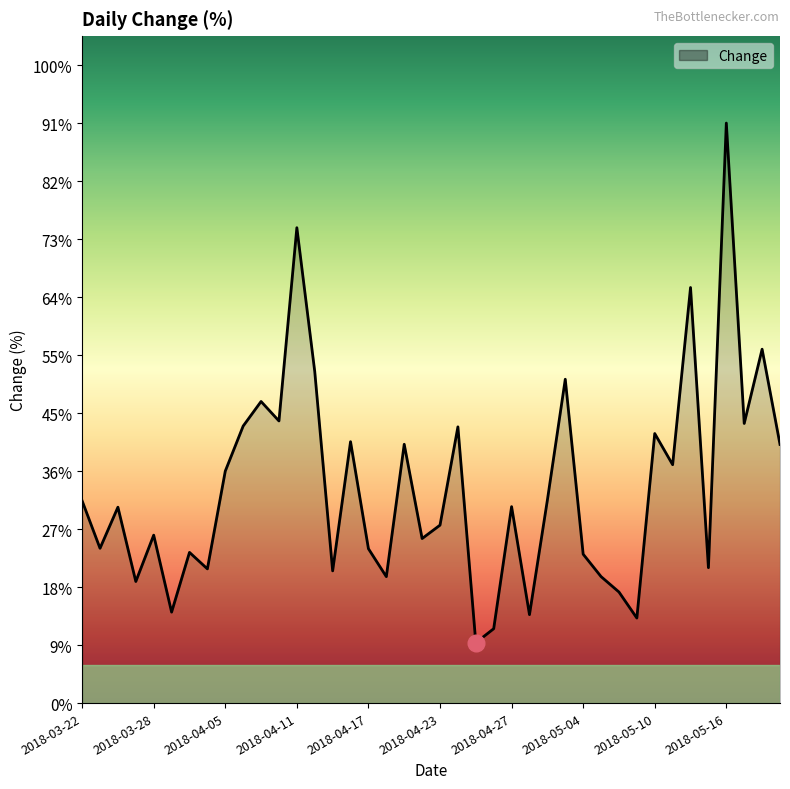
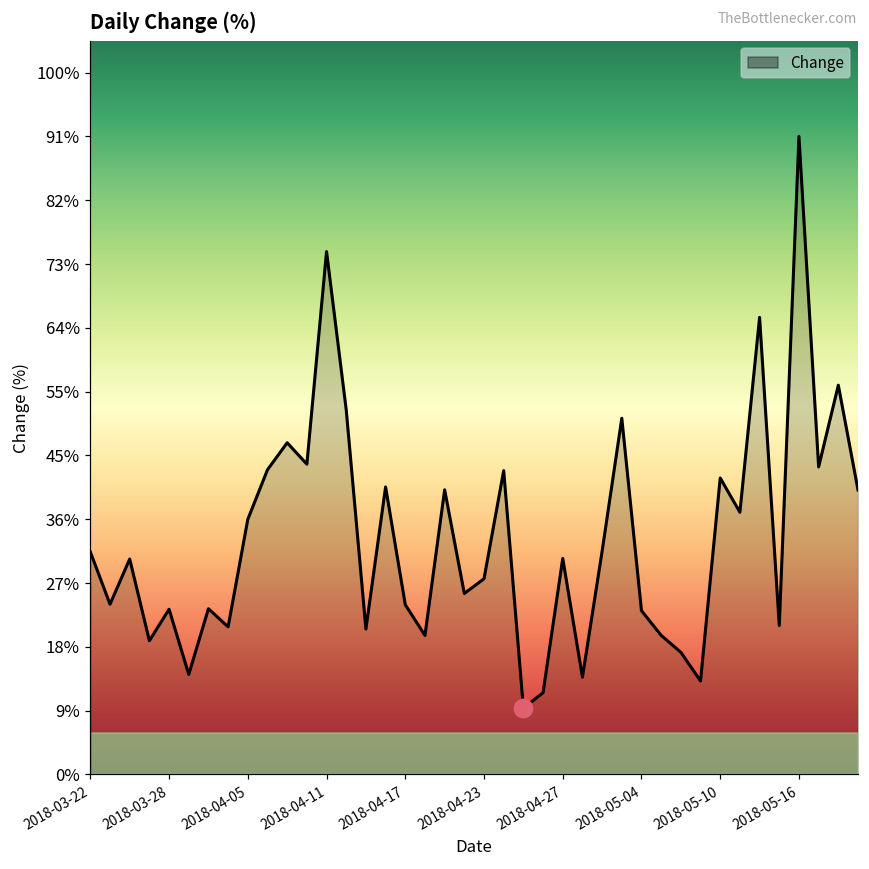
  {
    "Change": {
      "2018-03-22": "32%",
-     "2018-03-28": "26%",
+     "2018-03-28": "24%",
      "2018-04-05": "36%",
      "2018-04-11": "75%",
      "2018-04-17": "24%",
      "2018-04-23": "28%",
      "2018-04-27": "31%",
      "2018-05-04": "23%",
      "2018-05-10": "42%",
      "2018-05-16": "91%"
    }
  }
